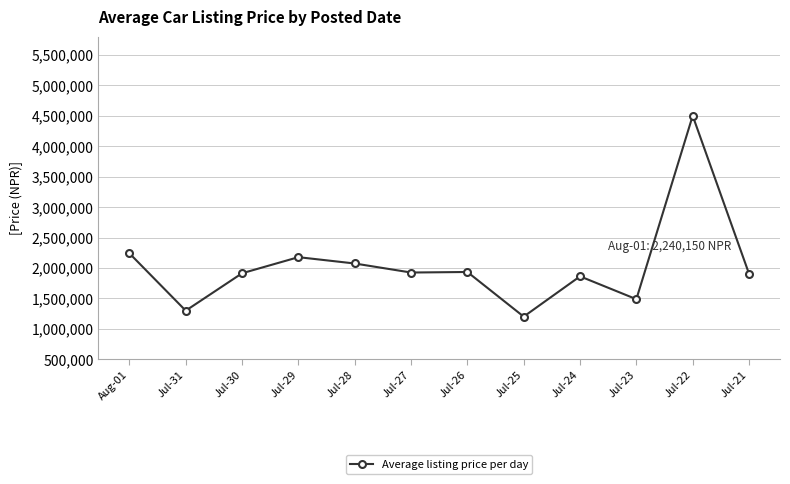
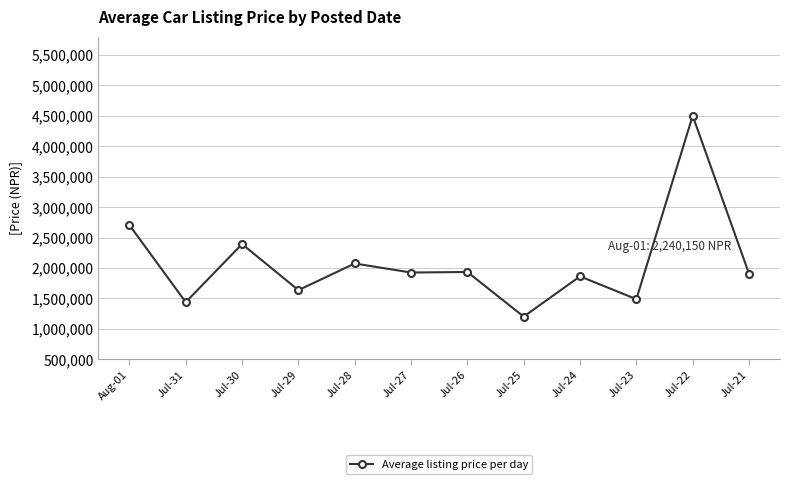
  {
-   "Aug-01": "2,200,000",
-   "Jul-31": "1,300,000",
-   "Jul-30": "1,900,000",
-   "Jul-29": "2,200,000",
+   "Aug-01": "2,700,000",
+   "Jul-31": "1,400,000",
+   "Jul-30": "2,400,000",
+   "Jul-29": "1,600,000",
    "Jul-28": "2,100,000",
    "Jul-27": "1,900,000",
    "Jul-26": "1,900,000",
    "Jul-25": "1,200,000",
    "Jul-24": "1,900,000",
    "Jul-23": "1,500,000",
    "Jul-22": "4,500,000",
    "Jul-21": "1,900,000"
  }
